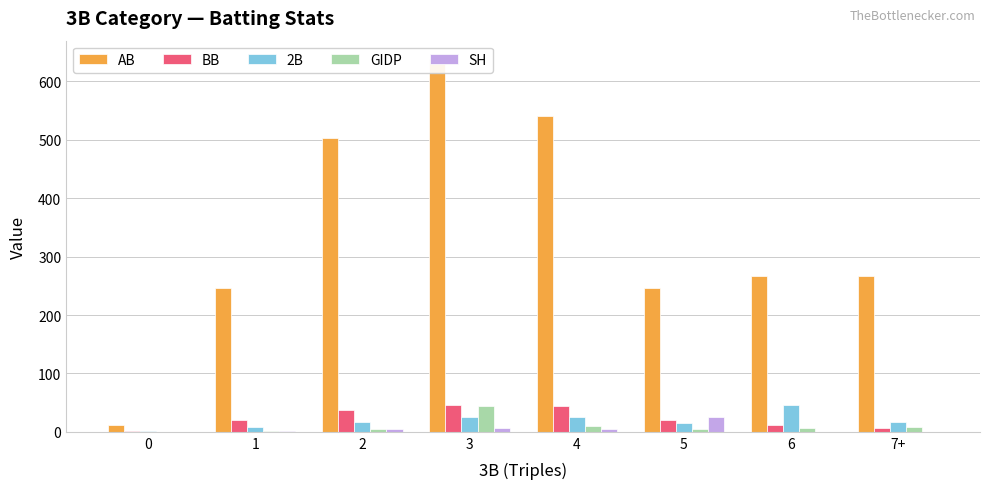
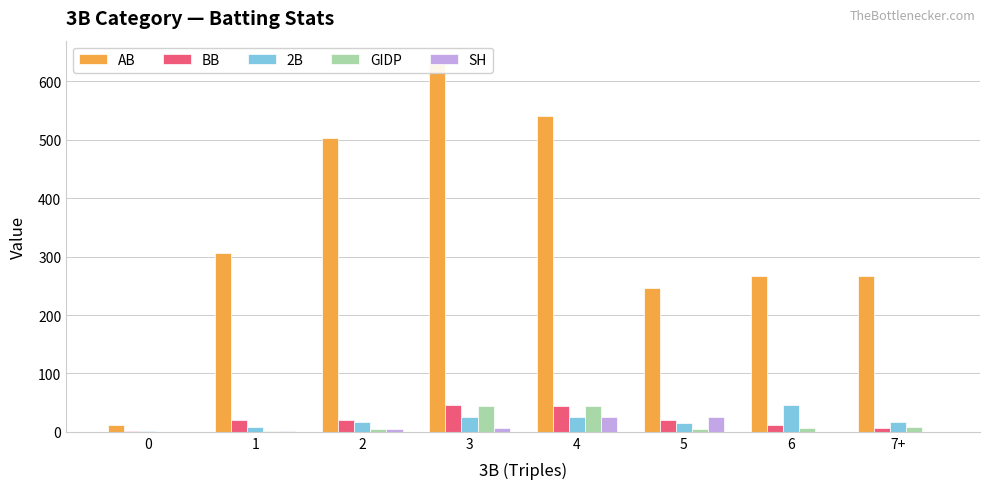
  {
    "AB": {
      "0": 10,
-     "1": 250,
+     "1": 310,
      "2": 500,
      "4": 540,
      "5": 250,
      "6": 270,
      "7+": 270
    },
    "BB": {
      "1": 20,
-     "2": 40,
+     "2": 20,
      "3": 50,
      "4": 40,
      "5": 20,
      "6": 10,
      "7+": 10
    },
    "2B": {
      "1": 10,
      "2": 20,
      "3": 30,
      "4": 30,
      "5": 20,
      "6": 50,
      "7+": 20
    },
    "GIDP": {
      "0": 0,
      "2": 10,
      "3": 40,
-     "4": 10,
+     "4": 50,
      "6": 10,
      "7+": 10
    },
    "SH": {
      "0": 0,
      "3": 10,
-     "4": 10,
+     "4": 30,
      "5": 30,
      "6": 0,
      "7+": 0
    }
  }
